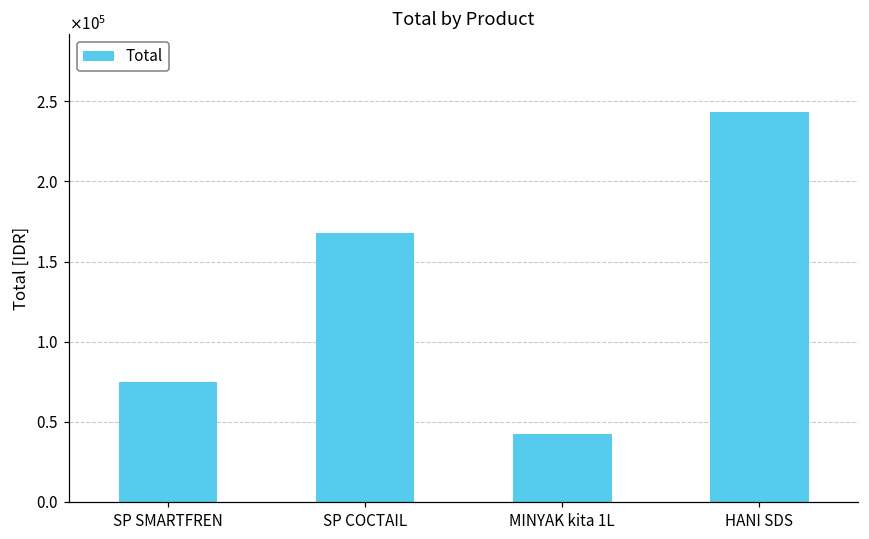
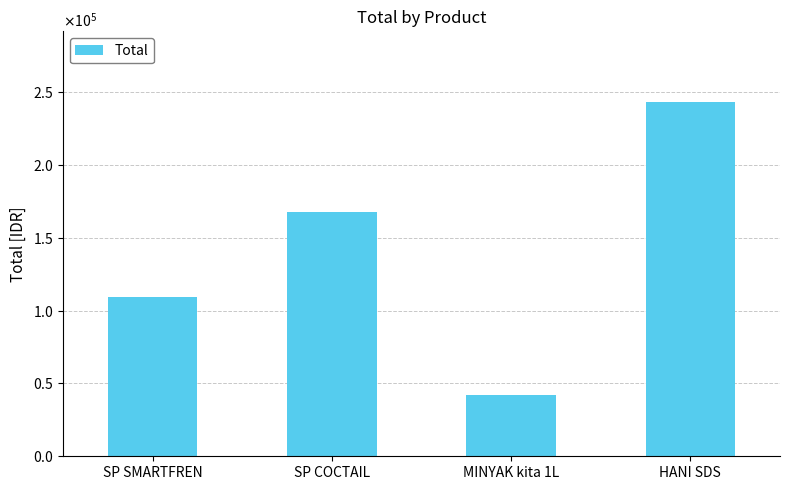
  {
-   "SP SMARTFREN": 75000,
+   "SP SMARTFREN": 109000,
    "SP COCTAIL": 168000,
    "MINYAK kita 1L": 42000,
    "HANI SDS": 243000
  }
